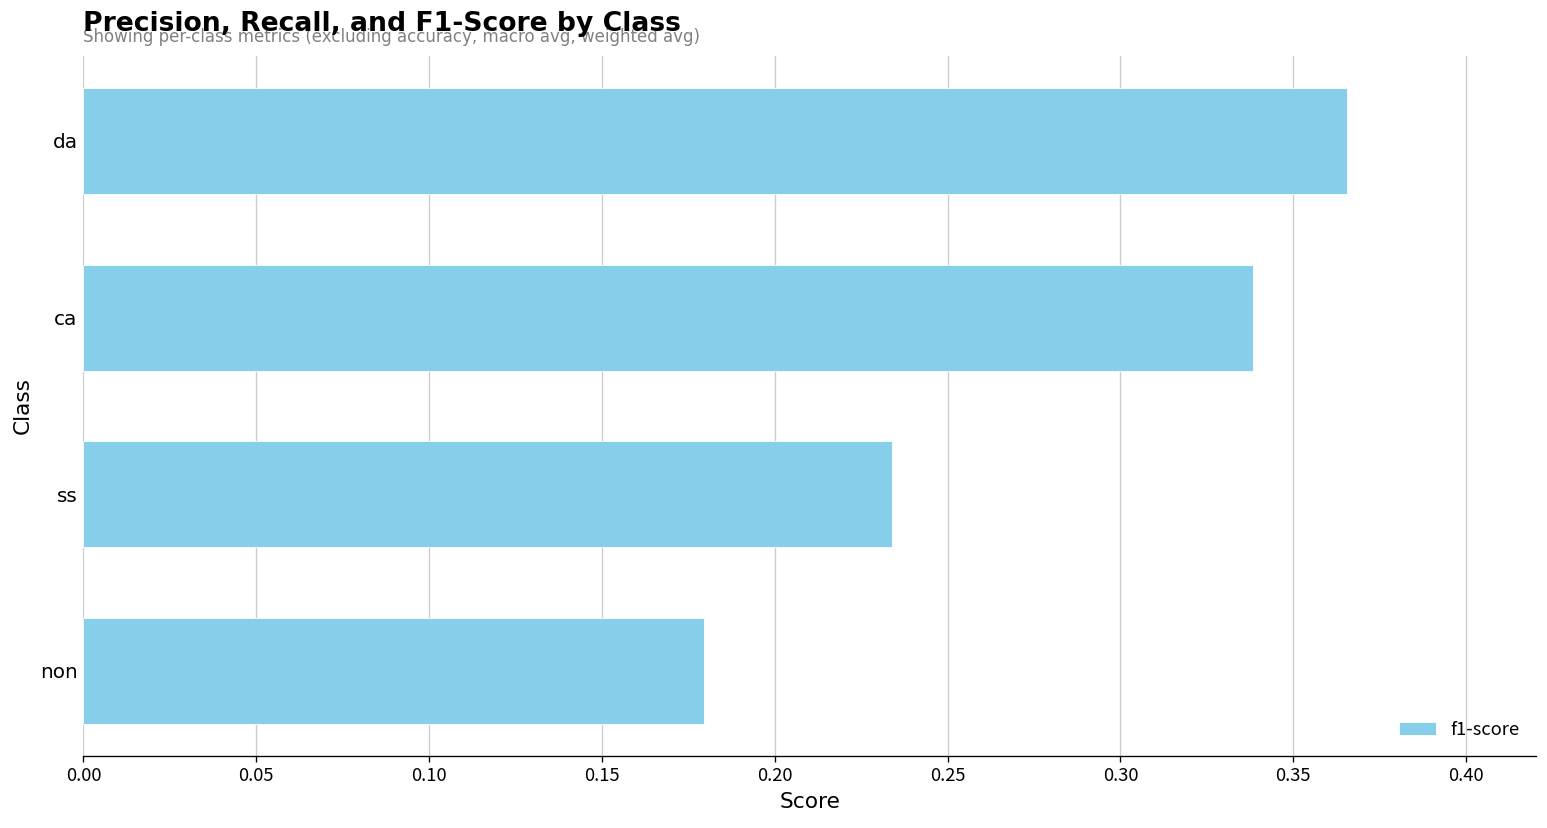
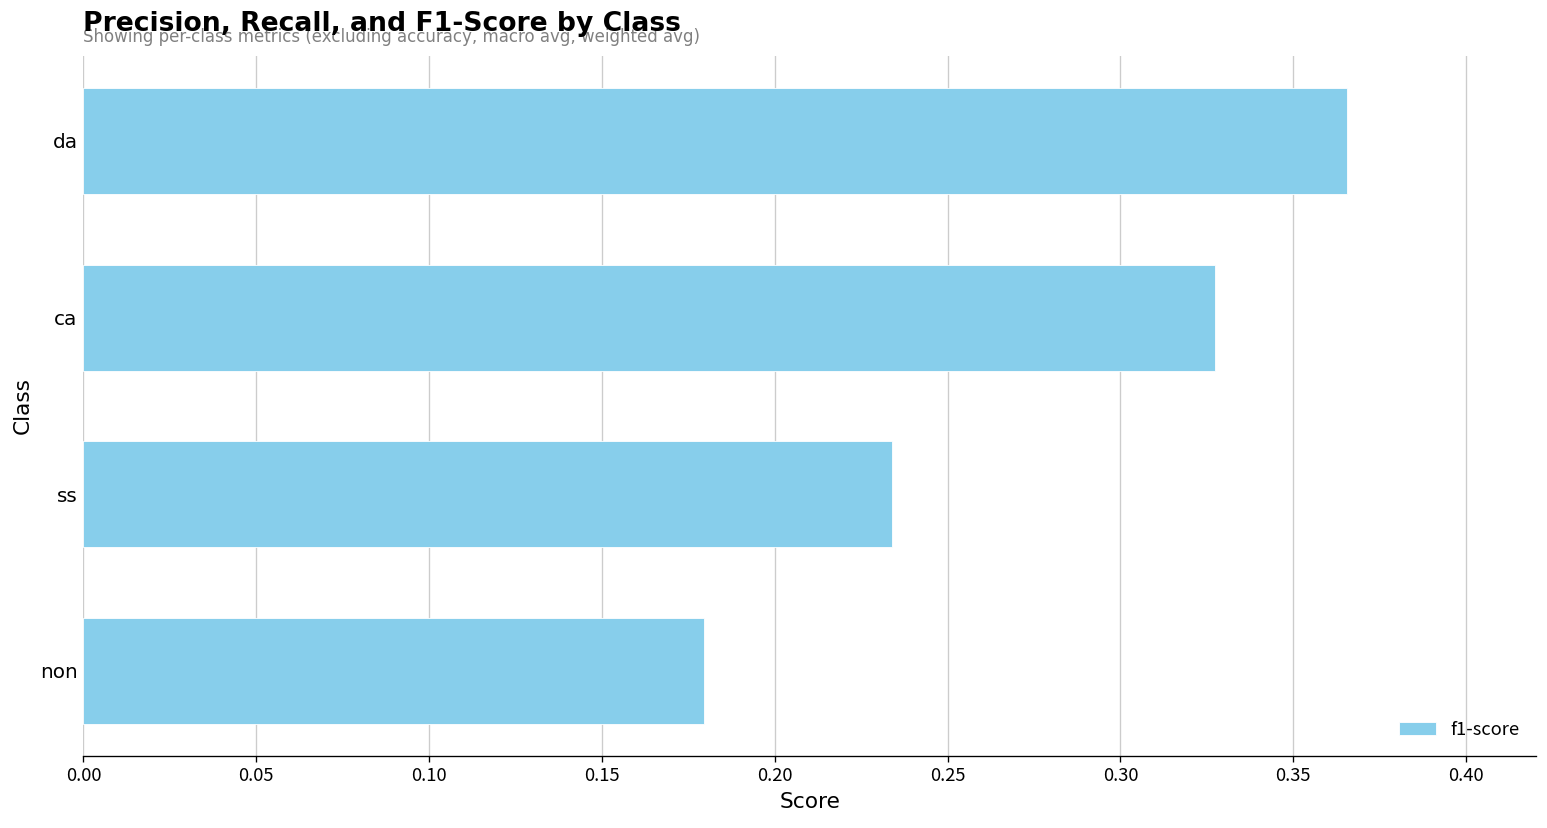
  {
    "da": 0.365,
-   "ca": 0.338,
+   "ca": 0.327,
    "ss": 0.234,
    "non": 0.179
  }
